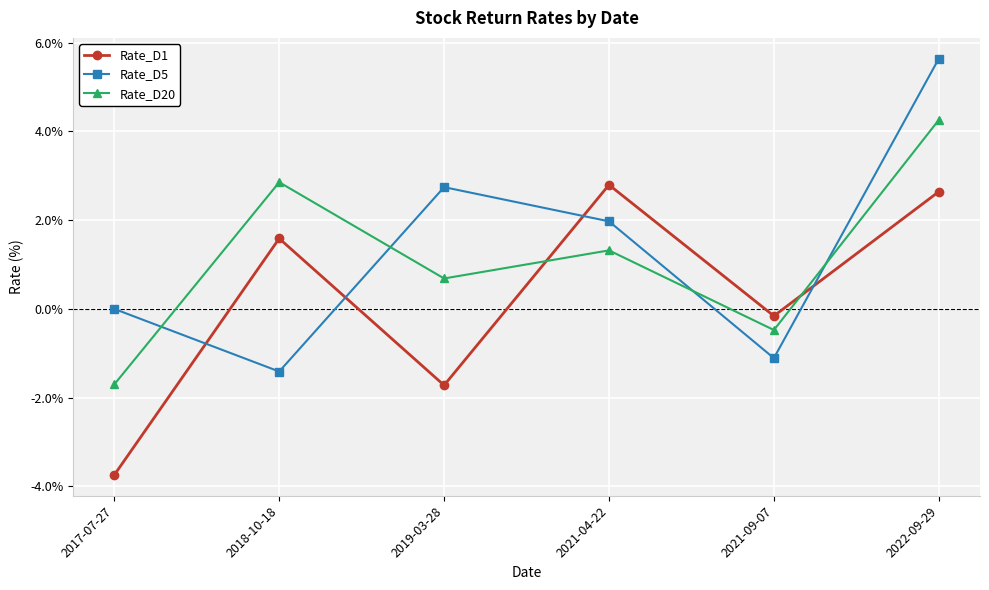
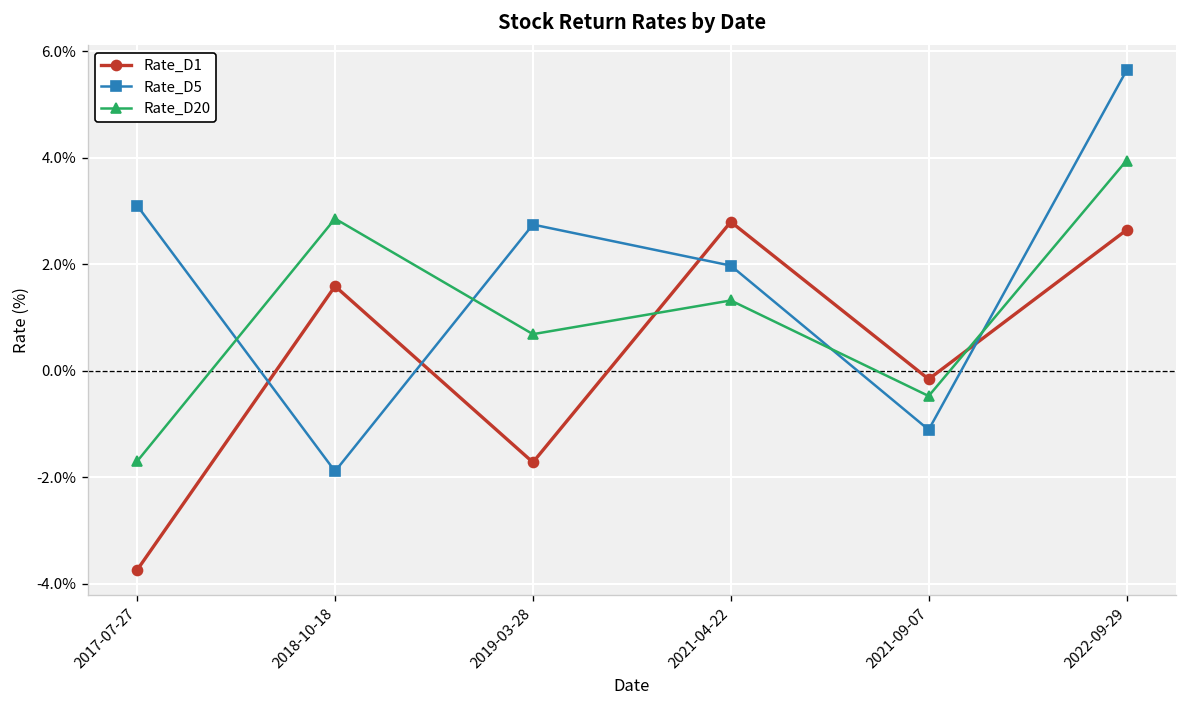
  {
    "Rate_D1": {
      "2017-07-27": "-3.7%",
      "2018-10-18": "1.6%",
      "2019-03-28": "-1.7%",
      "2021-04-22": "2.8%",
      "2021-09-07": "-0.2%",
      "2022-09-29": "2.6%"
    },
    "Rate_D5": {
-     "2017-07-27": "0.0%",
-     "2018-10-18": "-1.4%",
+     "2017-07-27": "3.1%",
+     "2018-10-18": "-1.9%",
      "2019-03-28": "2.7%",
      "2021-04-22": "2.0%",
      "2021-09-07": "-1.1%",
      "2022-09-29": "5.6%"
    },
    "Rate_D20": {
      "2017-07-27": "-1.7%",
      "2018-10-18": "2.9%",
      "2019-03-28": "0.7%",
      "2021-04-22": "1.3%",
      "2021-09-07": "-0.5%",
-     "2022-09-29": "4.3%"
+     "2022-09-29": "3.9%"
    }
  }
